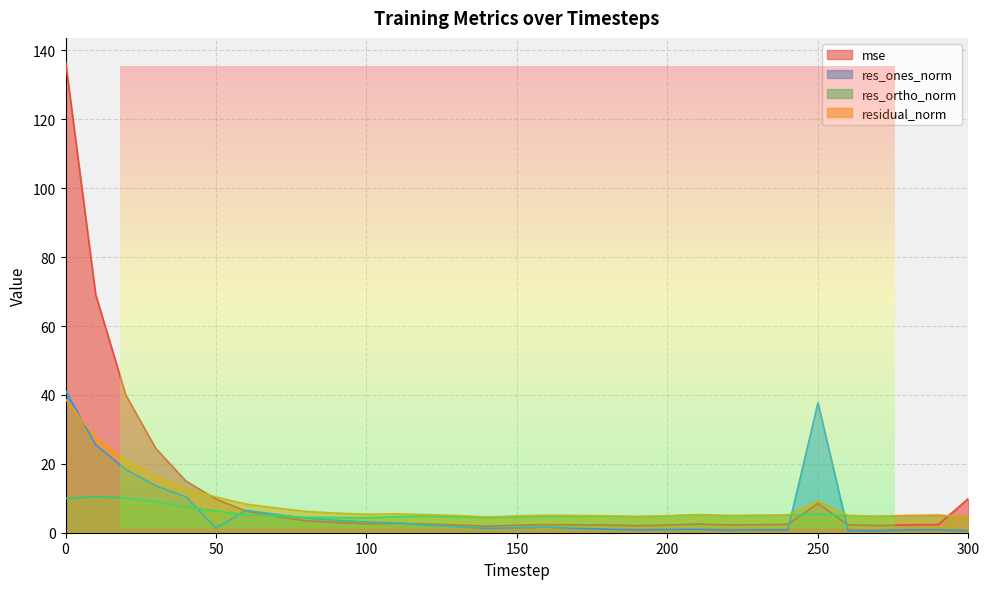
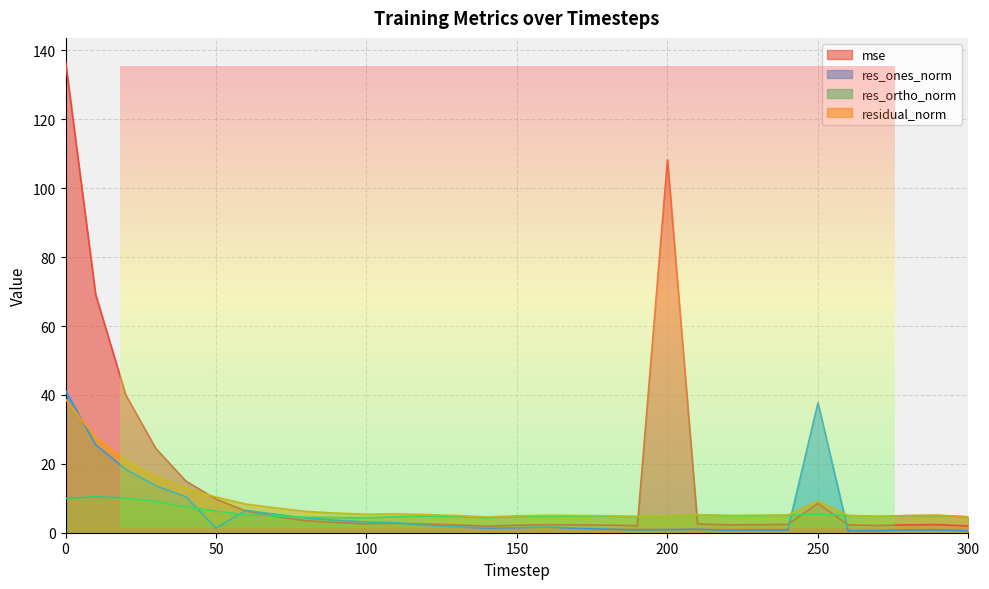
  {
    "Training Metrics over Timesteps": {
      "mse": {
        "0": 137,
-       "200": 2,
-       "300": 10
+       "200": 108,
+       "300": 2
      },
      "res_ones_norm": {
        "0": 41,
        "50": 1,
        "200": 1,
        "250": 38,
        "300": 1
      },
      "res_ortho_norm": {
        "0": 10,
        "50": 6,
        "100": 4,
        "250": 5
      },
      "residual_norm": {
        "0": 39,
        "100": 5
      }
    }
  }
